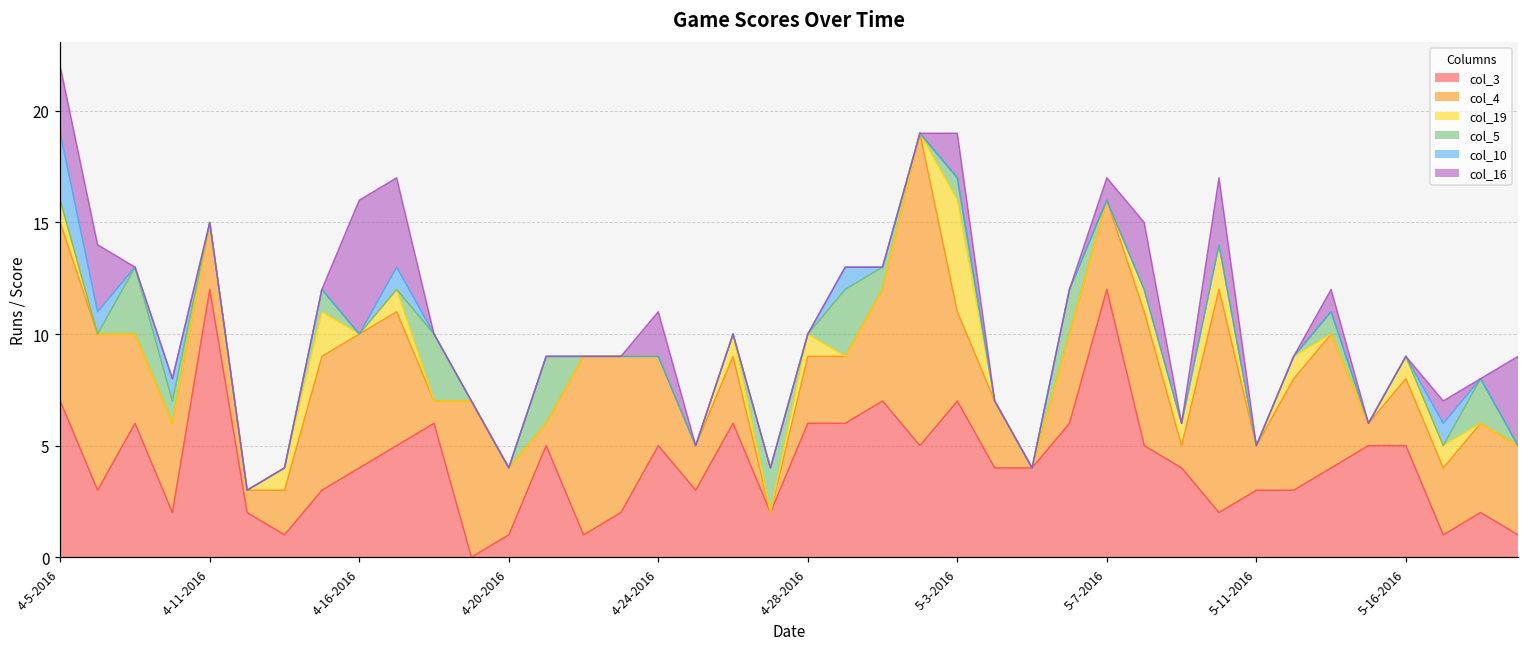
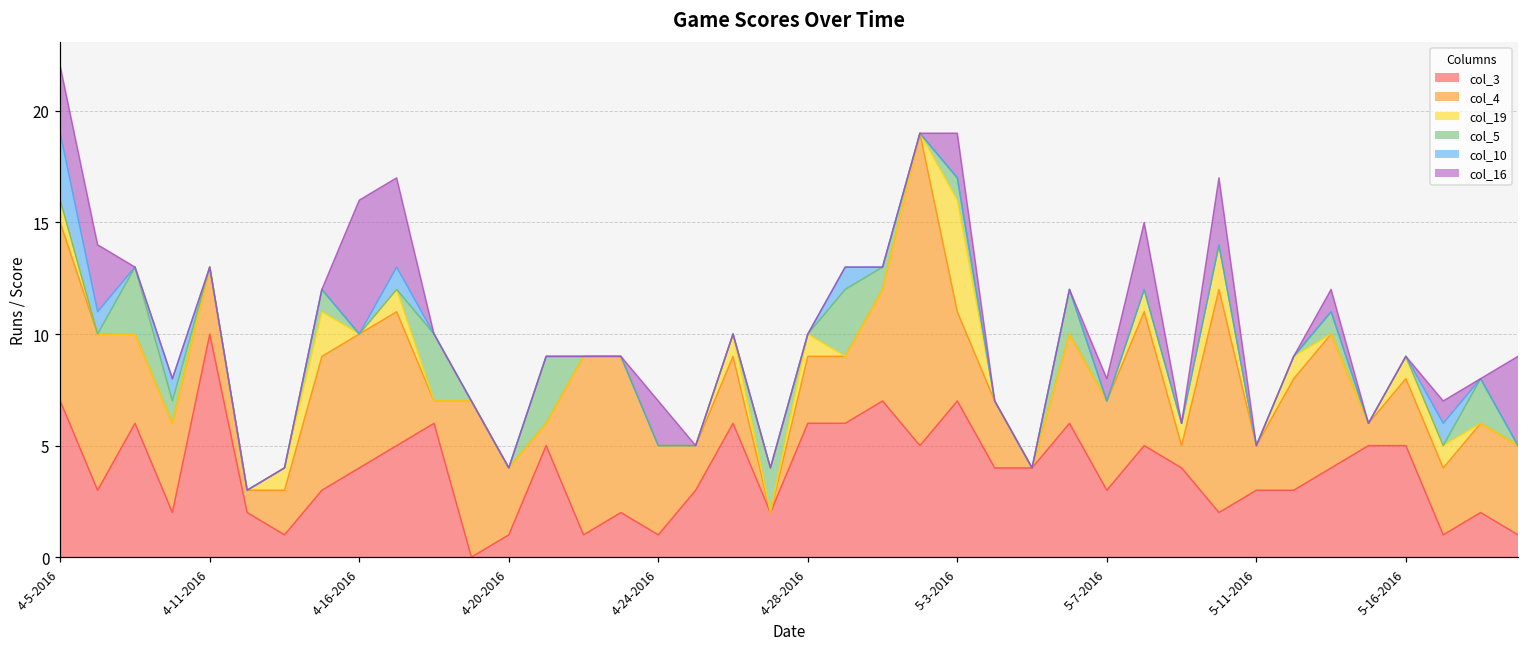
  {
    "col_3": {
      "4-5-2016": 7,
-     "4-11-2016": 12,
+     "4-11-2016": 10,
      "4-16-2016": 4,
      "4-20-2016": 1,
-     "4-24-2016": 5,
+     "4-24-2016": 1,
      "4-28-2016": 6,
      "5-3-2016": 7,
-     "5-7-2016": 12,
+     "5-7-2016": 3,
      "5-11-2016": 3,
      "5-16-2016": 5
    },
    "col_4": {
      "4-5-2016": 8,
      "4-28-2016": 3,
      "5-3-2016": 4,
      "5-16-2016": 3
    },
    "col_19": {
      "5-3-2016": 5
    },
    "col_10": {
      "4-5-2016": 3
    },
    "col_16": {
      "4-5-2016": 3,
      "4-16-2016": 6,
      "4-24-2016": 2,
      "5-3-2016": 2,
      "5-7-2016": 1
    }
  }
